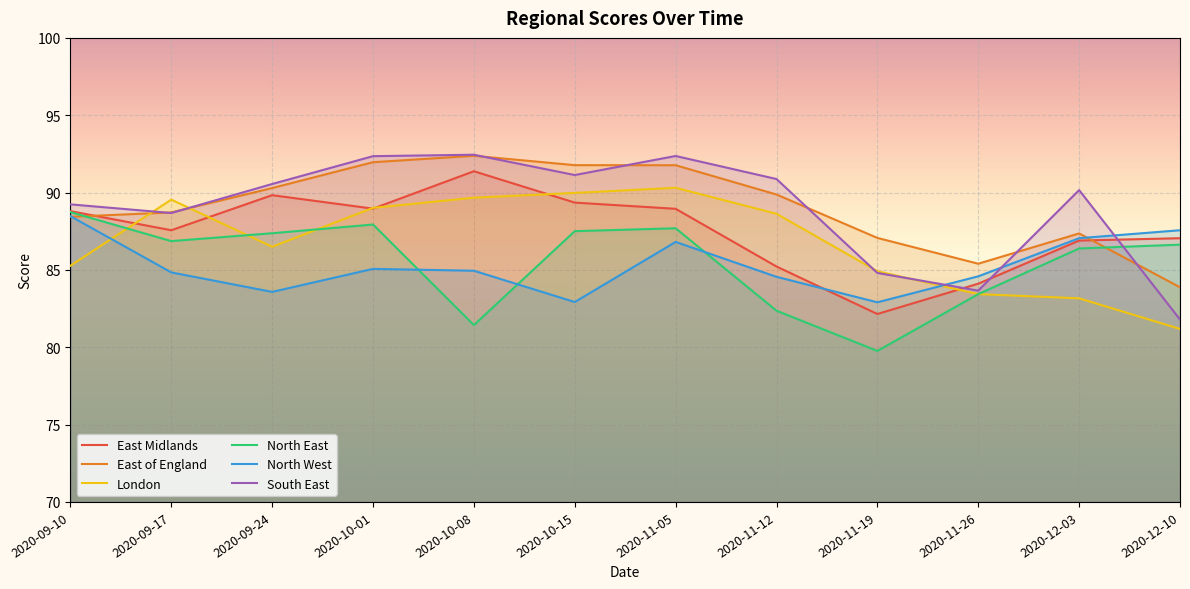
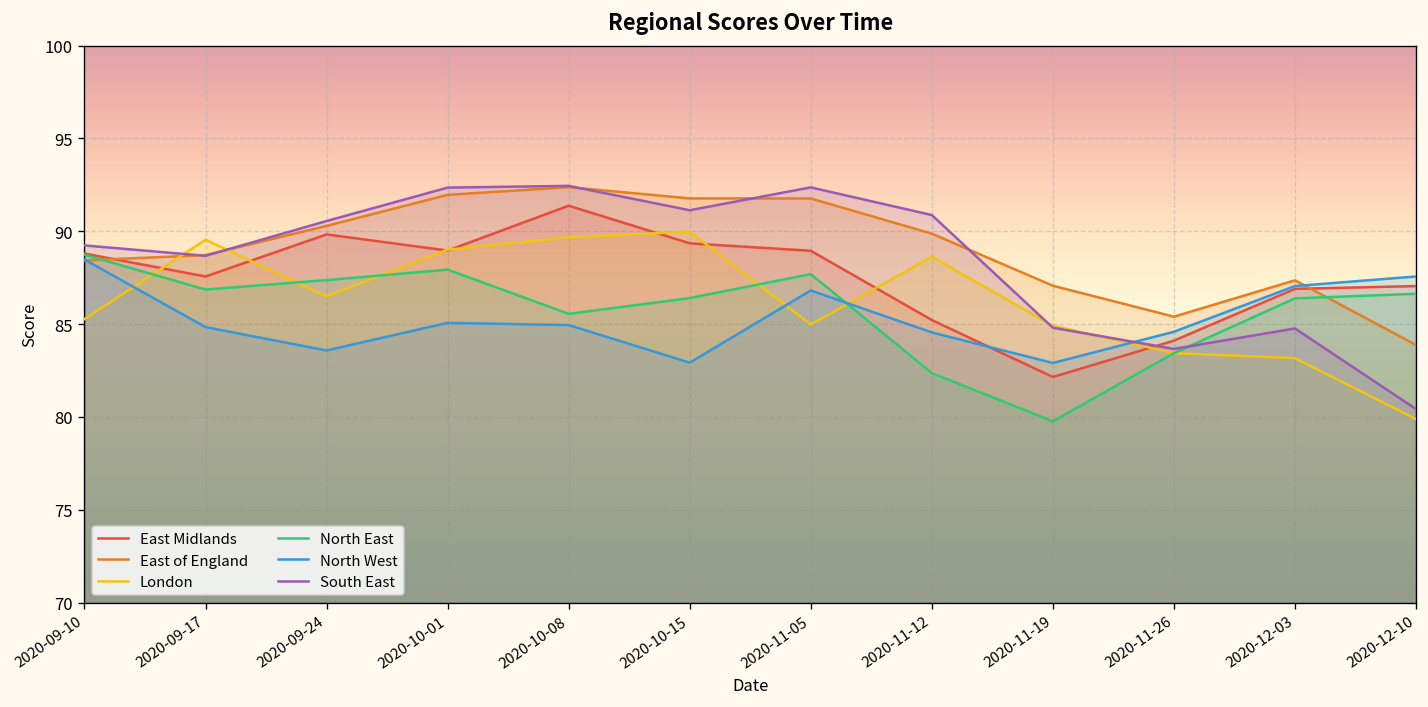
  {
    "London": {
      "2020-09-10": 85.3,
      "2020-09-17": 89.5,
      "2020-09-24": 86.5,
      "2020-10-08": 89.7,
      "2020-10-15": 90.0,
-     "2020-11-05": 90.3,
+     "2020-11-05": 85.0,
      "2020-11-12": 88.6,
      "2020-12-03": 83.2,
-     "2020-12-10": 81.2
+     "2020-12-10": 79.9
    },
    "North East": {
      "2020-09-17": 86.9,
      "2020-09-24": 87.4,
      "2020-10-01": 87.9,
-     "2020-10-08": 81.4,
-     "2020-10-15": 87.5,
+     "2020-10-08": 85.6,
+     "2020-10-15": 86.4,
      "2020-11-05": 87.7,
      "2020-11-12": 82.4,
      "2020-11-19": 79.8,
      "2020-12-03": 86.4,
      "2020-12-10": 86.6
    },
    "North West": {
      "2020-09-17": 84.8,
      "2020-09-24": 83.6,
      "2020-10-01": 85.1,
      "2020-10-08": 84.9,
      "2020-10-15": 82.9,
      "2020-11-05": 86.8,
      "2020-11-12": 84.6,
      "2020-11-19": 82.9,
      "2020-11-26": 84.6,
      "2020-12-10": 87.6
    },
    "South East": {
      "2020-09-10": 89.2,
      "2020-09-24": 90.6,
      "2020-10-01": 92.4,
      "2020-10-15": 91.1,
      "2020-11-05": 92.4,
      "2020-11-12": 90.9,
      "2020-11-26": 83.7,
-     "2020-12-03": 90.2,
-     "2020-12-10": 81.8
+     "2020-12-03": 84.8,
+     "2020-12-10": 80.4
    }
  }
